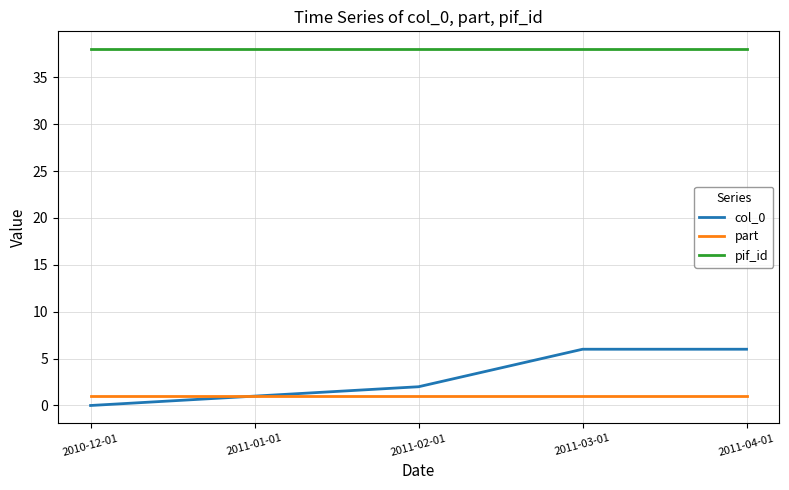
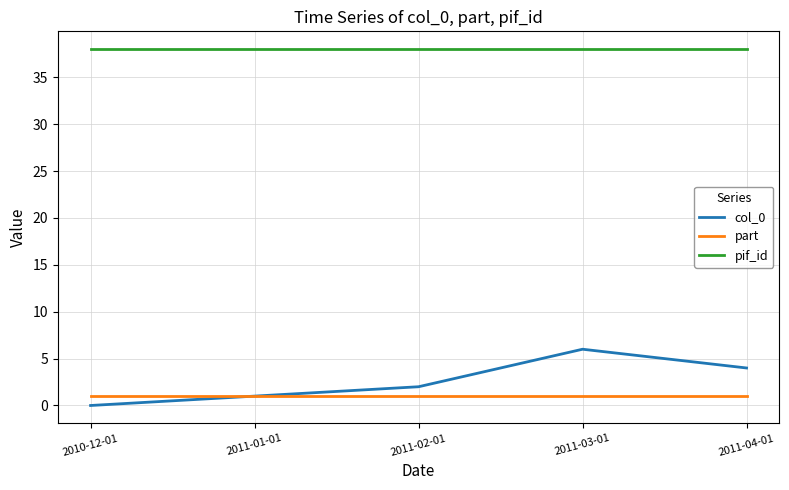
  {
    "col_0": {
      "2010-12-01": 0,
      "2011-02-01": 2,
      "2011-03-01": 6,
-     "2011-04-01": 6
+     "2011-04-01": 4
    },
    "part": {
      "2010-12-01": 1,
      "2011-02-01": 1,
      "2011-03-01": 1,
      "2011-04-01": 1
    },
    "pif_id": {
      "2010-12-01": 38,
      "2011-01-01": 38,
      "2011-02-01": 38,
      "2011-03-01": 38,
      "2011-04-01": 38
    }
  }
